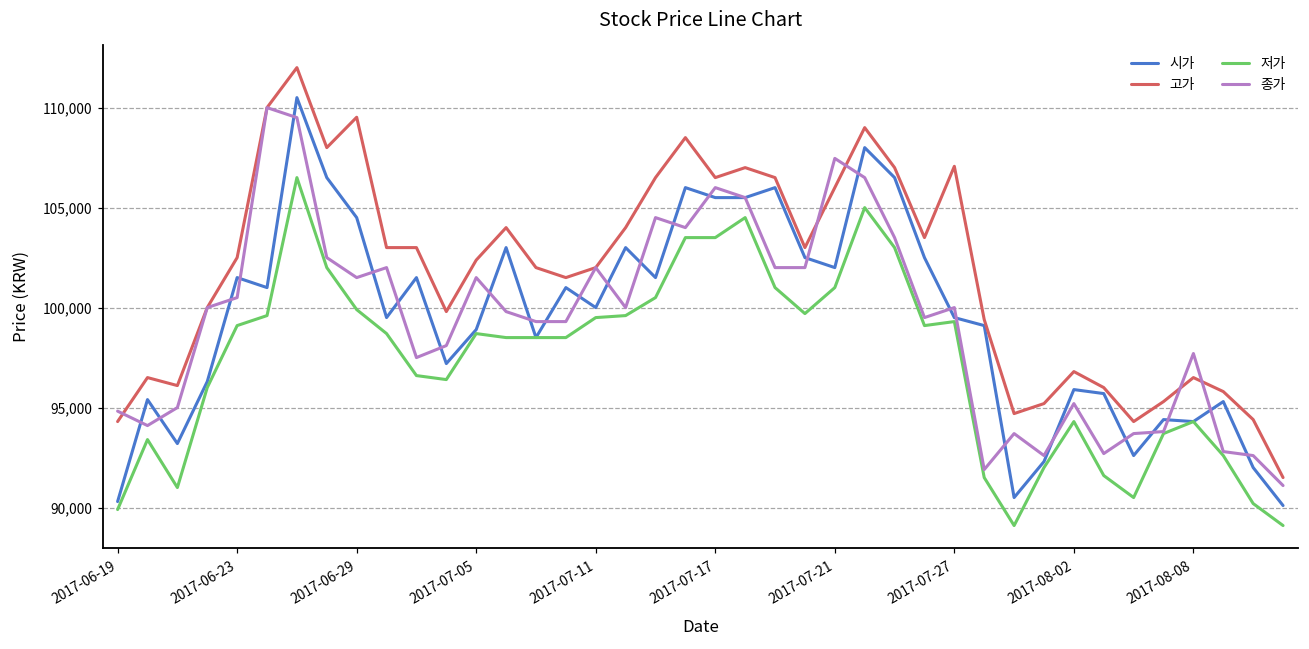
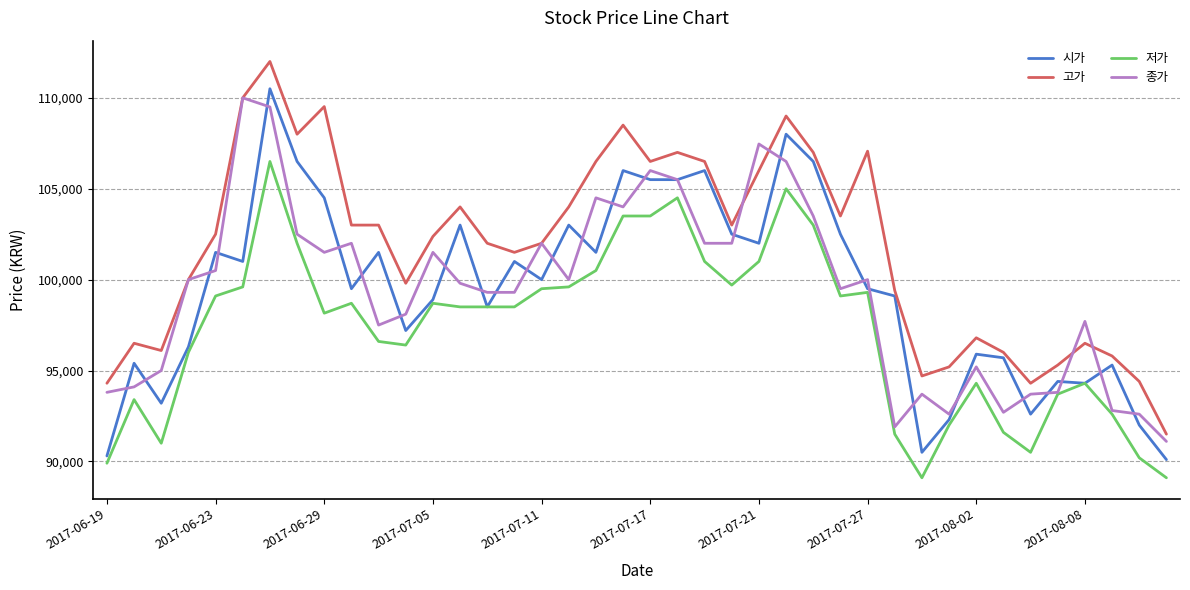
  {
    "시가": {
      "2017-06-19": "90,300",
      "2017-06-23": "101,500",
      "2017-06-29": "104,500",
      "2017-07-05": "98,900",
      "2017-07-11": "100,000",
      "2017-07-17": "105,500",
      "2017-07-21": "102,000",
      "2017-07-27": "99,500",
      "2017-08-02": "95,900"
    },
    "고가": {
      "2017-06-19": "94,300",
      "2017-06-23": "102,500",
      "2017-06-29": "109,500",
      "2017-07-05": "102,400",
      "2017-07-17": "106,500",
      "2017-07-21": "106,000",
      "2017-07-27": "107,100",
      "2017-08-02": "96,800",
      "2017-08-08": "96,500"
    },
    "저가": {
      "2017-06-19": "89,900",
      "2017-06-23": "99,100",
-     "2017-06-29": "99,900",
+     "2017-06-29": "98,200",
      "2017-07-05": "98,700",
      "2017-07-11": "99,500",
      "2017-07-17": "103,500",
      "2017-07-21": "101,000",
      "2017-07-27": "99,300",
      "2017-08-02": "94,300"
    },
    "종가": {
-     "2017-06-19": "94,800",
+     "2017-06-19": "93,800",
      "2017-06-23": "100,500",
      "2017-06-29": "101,500",
      "2017-07-05": "101,500",
      "2017-07-17": "106,000",
      "2017-07-21": "107,500",
      "2017-07-27": "100,000",
      "2017-08-02": "95,200",
      "2017-08-08": "97,700"
    }
  }
